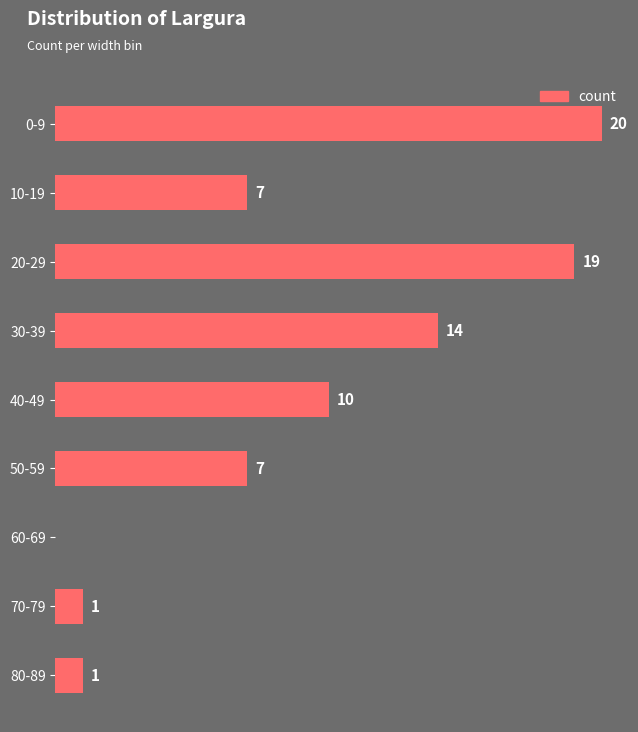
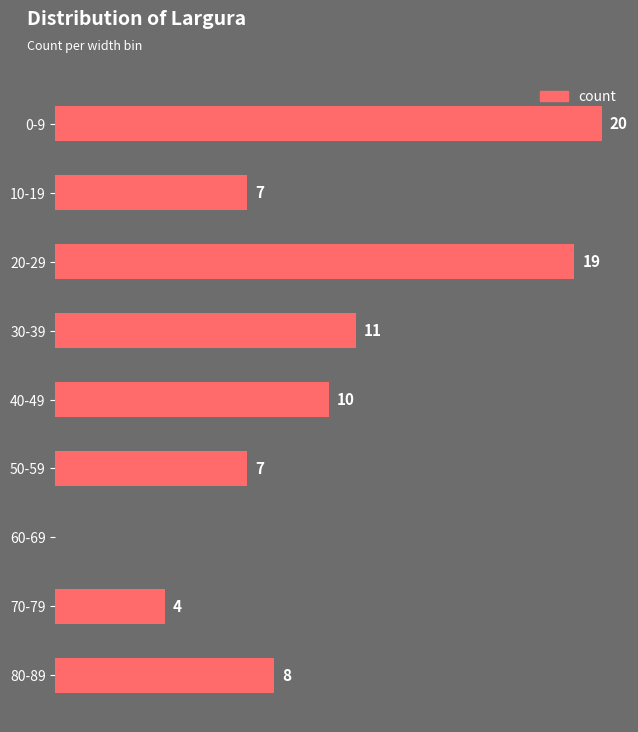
  {
    "0-9": 20,
    "10-19": 7,
    "20-29": 19,
-   "30-39": 14,
+   "30-39": 11,
    "40-49": 10,
    "50-59": 7,
-   "70-79": 1,
-   "80-89": 1
+   "70-79": 4,
+   "80-89": 8
  }
